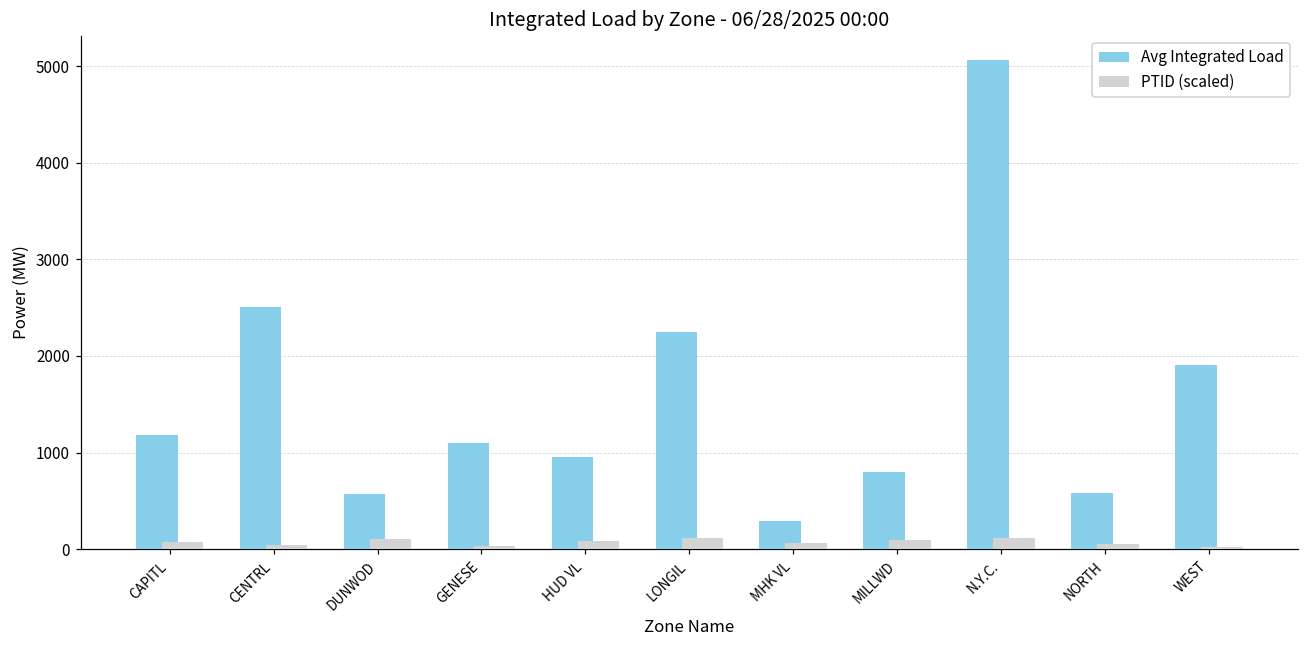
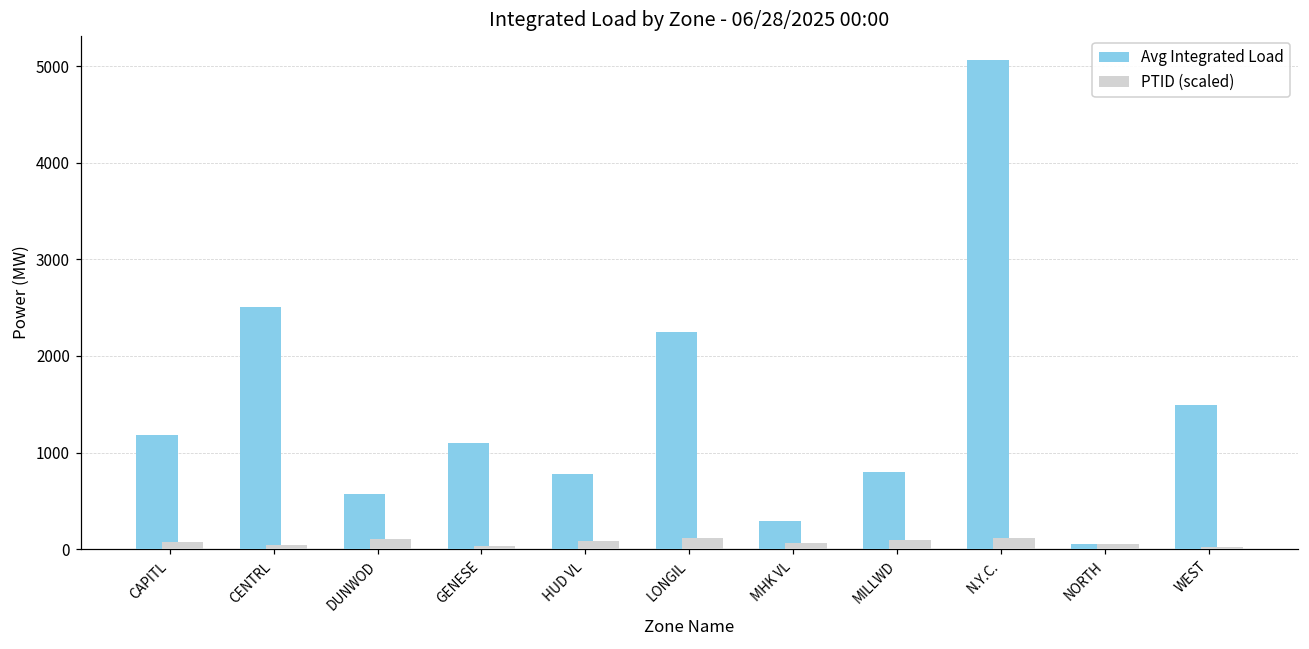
  {
    "Avg Integrated Load": {
      "CAPITL": 1200,
      "CENTRL": 2500,
      "DUNWOD": 600,
      "GENESE": 1100,
-     "HUD VL": 1000,
+     "HUD VL": 800,
      "LONGIL": 2200,
      "MHK VL": 300,
      "MILLWD": 800,
      "N.Y.C.": 5100,
-     "NORTH": 600,
-     "WEST": 1900
+     "NORTH": 100,
+     "WEST": 1500
    },
    "PTID (scaled)": {
      "CAPITL": 100,
      "CENTRL": 0,
      "DUNWOD": 100,
      "GENESE": 0,
      "HUD VL": 100,
      "LONGIL": 100,
      "MHK VL": 100,
      "MILLWD": 100,
      "N.Y.C.": 100,
      "NORTH": 100
    }
  }
